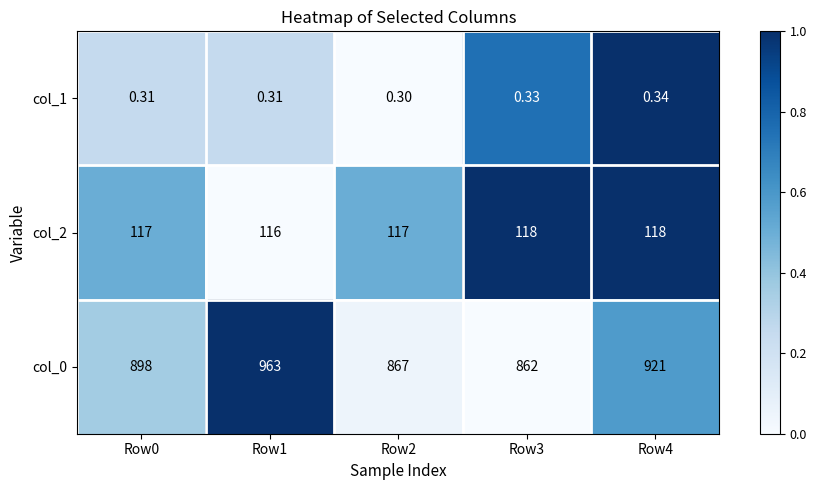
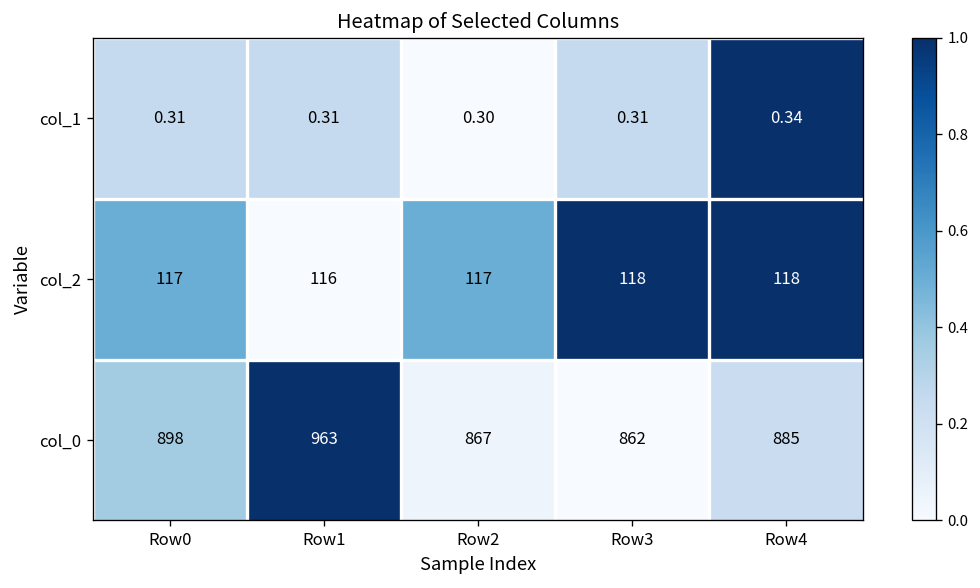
  {
    "col_1": {
      "Row0": 0.31,
      "Row1": 0.31,
      "Row2": 0.30,
-     "Row3": 0.33,
+     "Row3": 0.31,
      "Row4": 0.34
    },
    "col_2": {
      "Row0": 117,
      "Row1": 116,
      "Row2": 117,
      "Row3": 118,
      "Row4": 118
    },
    "col_0": {
      "Row0": 898,
      "Row1": 963,
      "Row2": 867,
      "Row3": 862,
-     "Row4": 921
+     "Row4": 885
    }
  }
